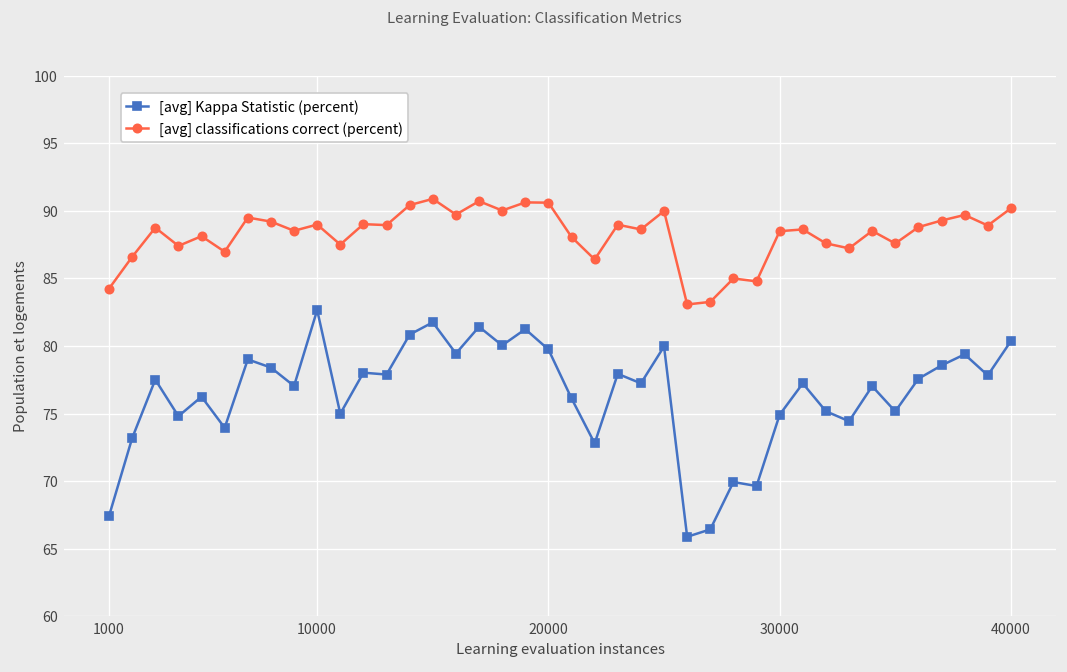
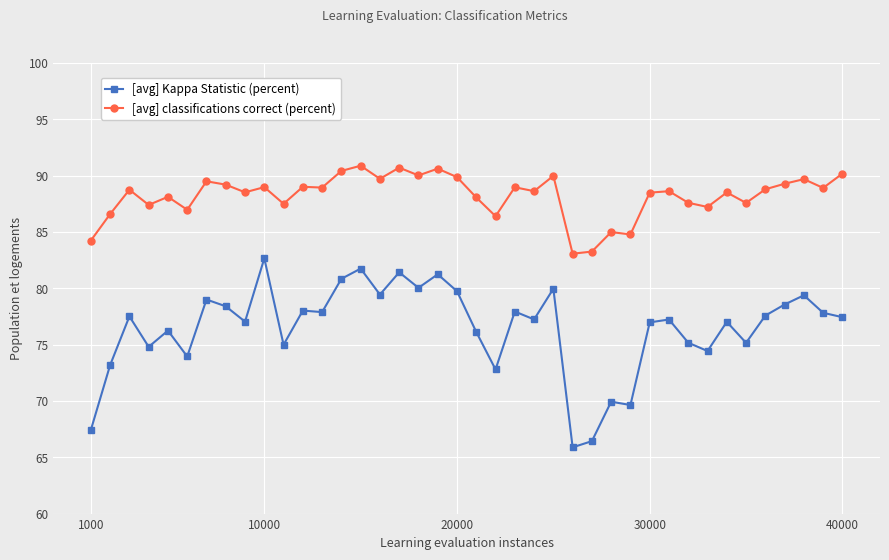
  {
    "[avg] Kappa Statistic (percent)": {
      "1000": 67.4,
      "10000": 82.7,
      "20000": 79.7,
-     "30000": 74.9,
-     "40000": 80.4
+     "30000": 77.0,
+     "40000": 77.4
    },
    "[avg] classifications correct (percent)": {
      "1000": 84.2,
      "10000": 89.0,
-     "20000": 90.6,
+     "20000": 89.9,
      "30000": 88.5,
      "40000": 90.2
    }
  }
